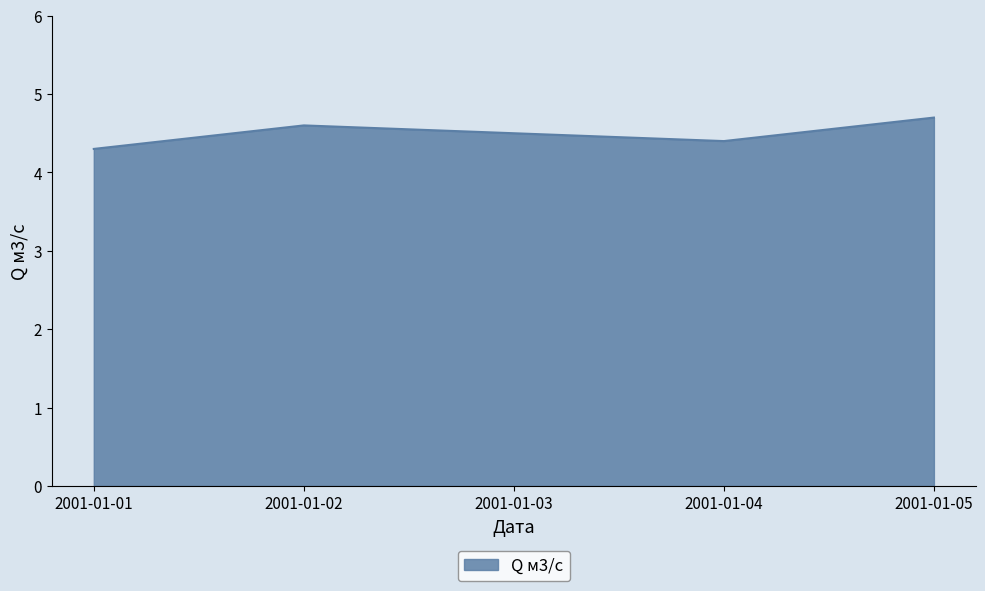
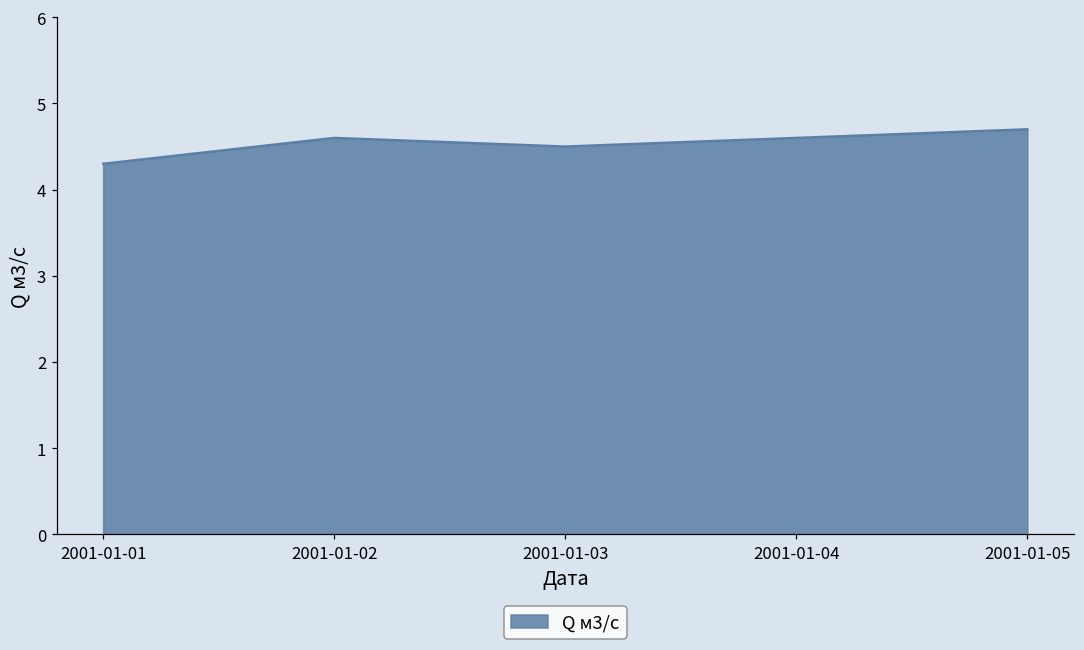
  {
    "2001-01-01": 4.3,
    "2001-01-02": 4.6,
    "2001-01-03": 4.5,
-   "2001-01-04": 4.4,
+   "2001-01-04": 4.6,
    "2001-01-05": 4.7
  }
